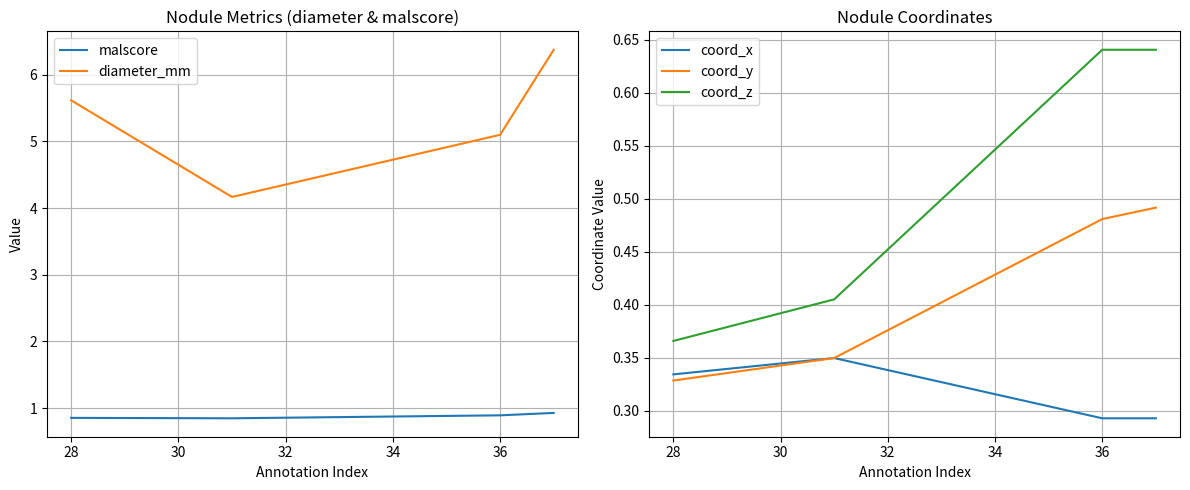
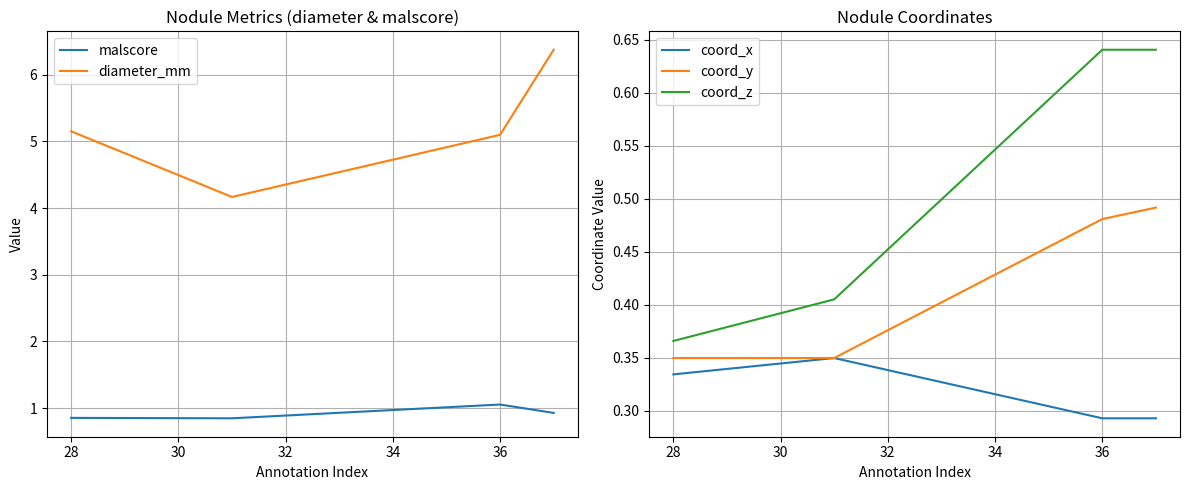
  {
    "Nodule Metrics (diameter & malscore)": {
      "malscore": {
        "28": 0.9,
-       "36": 0.9
+       "36": 1.1
      },
      "diameter_mm": {
-       "28": 5.6,
+       "28": 5.2,
        "36": 5.1
      }
    },
    "Nodule Coordinates": {
      "coord_x": {
        "28": 0.335,
        "36": 0.293
      },
      "coord_y": {
-       "28": 0.329,
+       "28": 0.350,
        "36": 0.481
      },
      "coord_z": {
        "28": 0.366,
        "36": 0.641
      }
    }
  }
